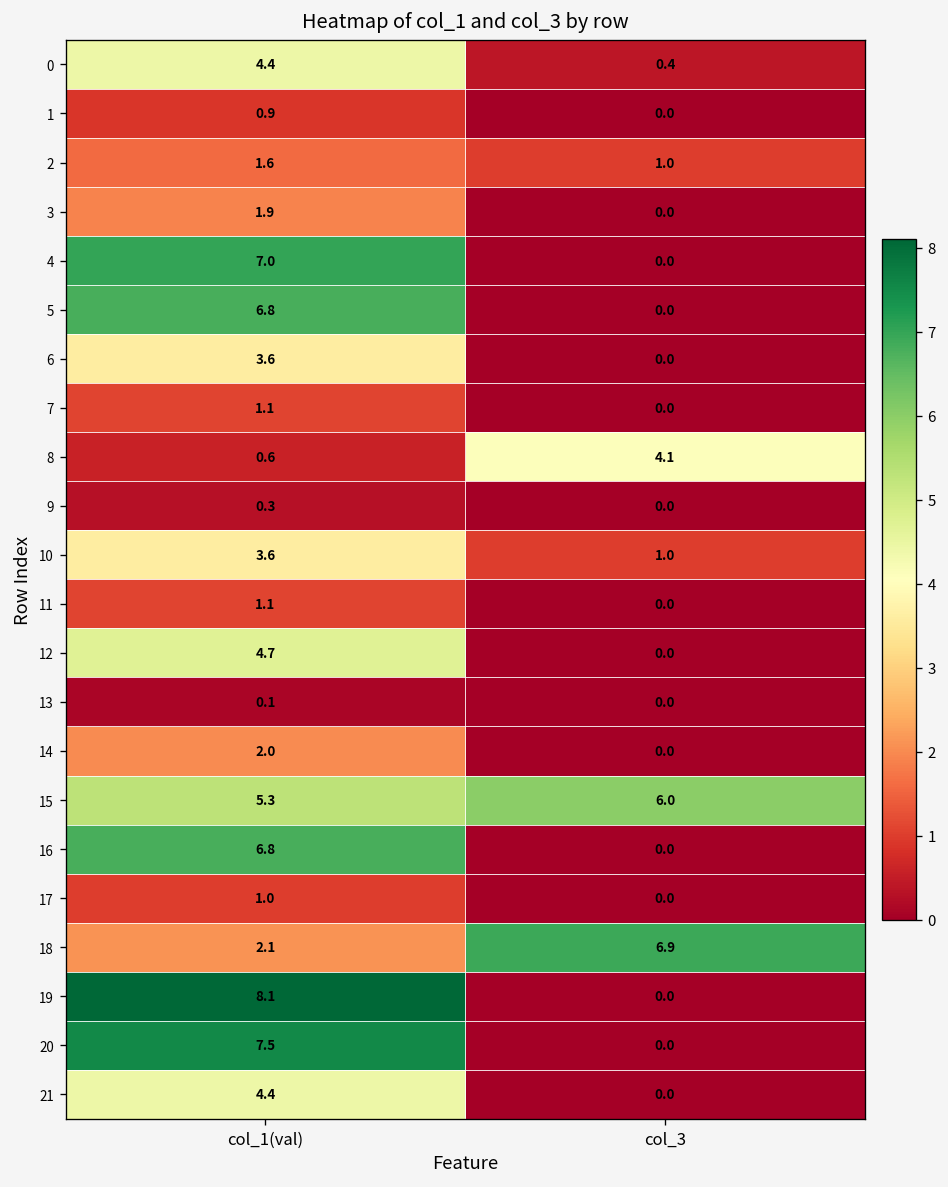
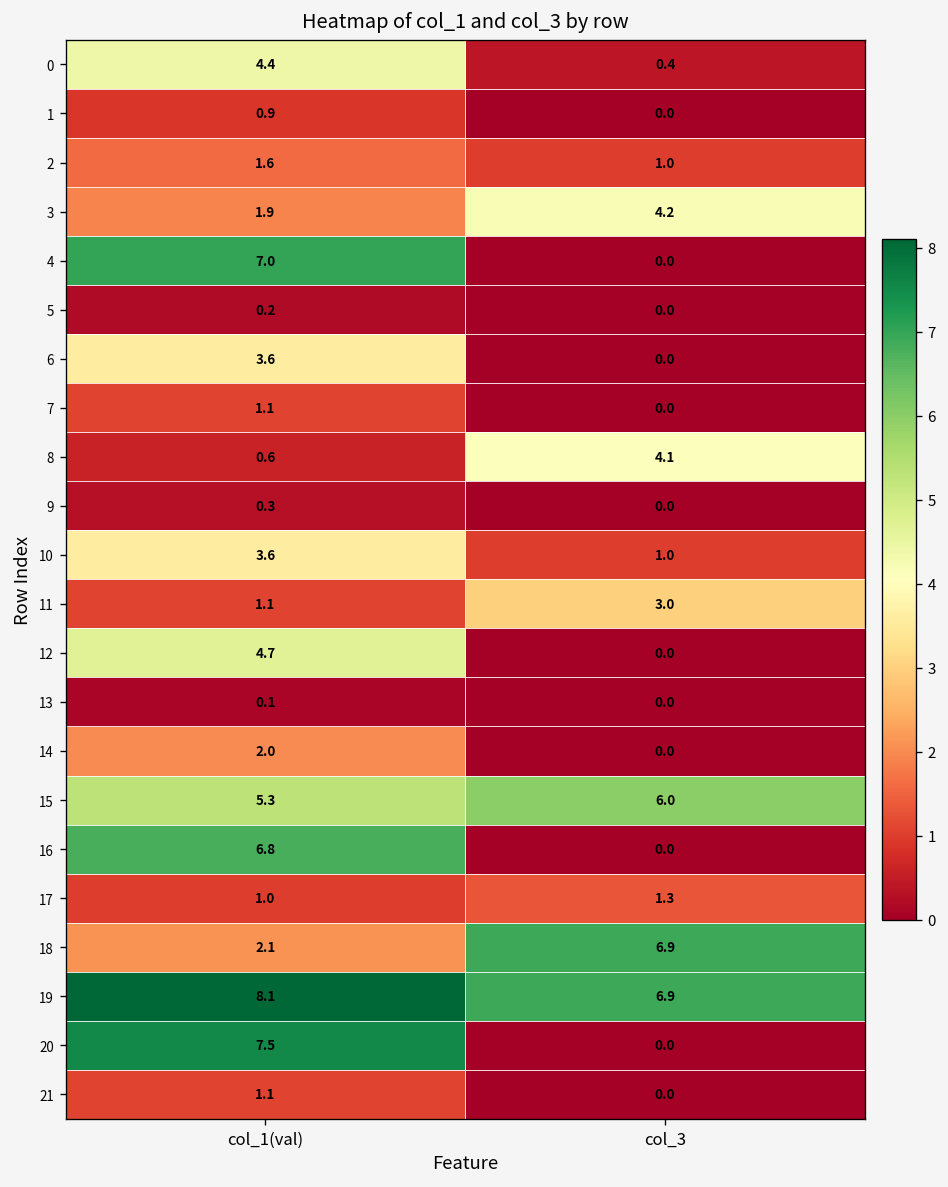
  {
    "0": {
      "col_1(val)": 4.4,
      "col_3": 0.4
    },
    "1": {
      "col_1(val)": 0.9,
      "col_3": 0.0
    },
    "2": {
      "col_1(val)": 1.6,
      "col_3": 1.0
    },
    "3": {
      "col_1(val)": 1.9,
-     "col_3": 0.0
+     "col_3": 4.2
    },
    "4": {
      "col_1(val)": 7.0,
      "col_3": 0.0
    },
    "5": {
-     "col_1(val)": 6.8,
+     "col_1(val)": 0.2,
      "col_3": 0.0
    },
    "6": {
      "col_1(val)": 3.6,
      "col_3": 0.0
    },
    "7": {
      "col_1(val)": 1.1,
      "col_3": 0.0
    },
    "8": {
      "col_1(val)": 0.6,
      "col_3": 4.1
    },
    "9": {
      "col_1(val)": 0.3,
      "col_3": 0.0
    },
    "10": {
      "col_1(val)": 3.6,
      "col_3": 1.0
    },
    "11": {
      "col_1(val)": 1.1,
-     "col_3": 0.0
+     "col_3": 3.0
    },
    "12": {
      "col_1(val)": 4.7,
      "col_3": 0.0
    },
    "13": {
      "col_1(val)": 0.1,
      "col_3": 0.0
    },
    "14": {
      "col_1(val)": 2.0,
      "col_3": 0.0
    },
    "15": {
      "col_1(val)": 5.3,
      "col_3": 6.0
    },
    "16": {
      "col_1(val)": 6.8,
      "col_3": 0.0
    },
    "17": {
      "col_1(val)": 1.0,
-     "col_3": 0.0
+     "col_3": 1.3
    },
    "18": {
      "col_1(val)": 2.1,
      "col_3": 6.9
    },
    "19": {
      "col_1(val)": 8.1,
-     "col_3": 0.0
+     "col_3": 6.9
    },
    "20": {
      "col_1(val)": 7.5,
      "col_3": 0.0
    },
    "21": {
-     "col_1(val)": 4.4,
+     "col_1(val)": 1.1,
      "col_3": 0.0
    }
  }
